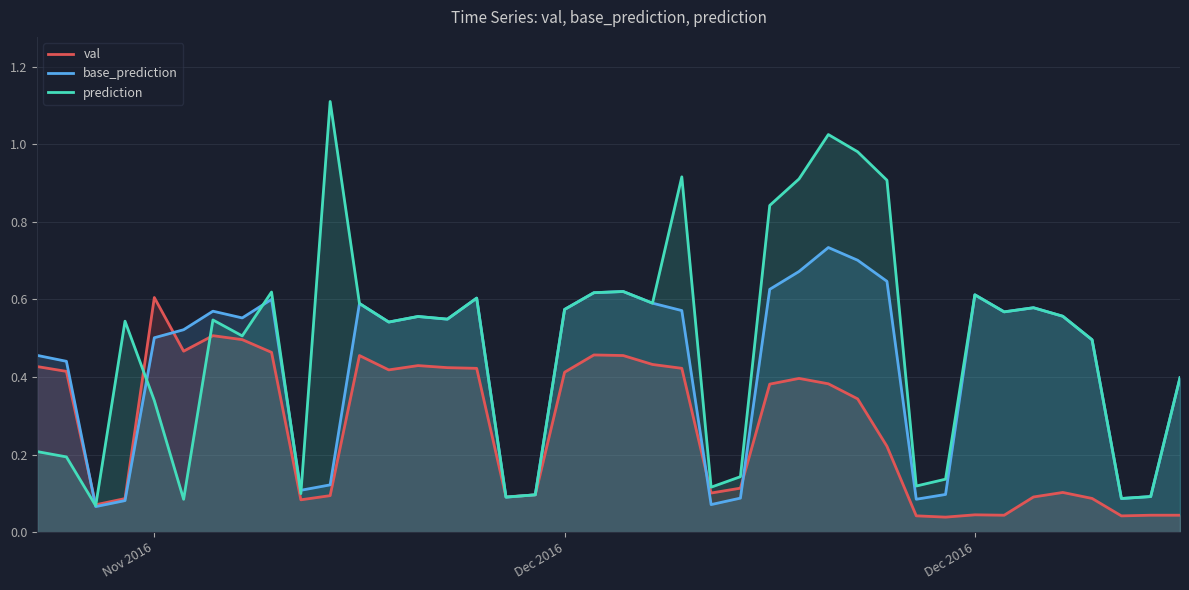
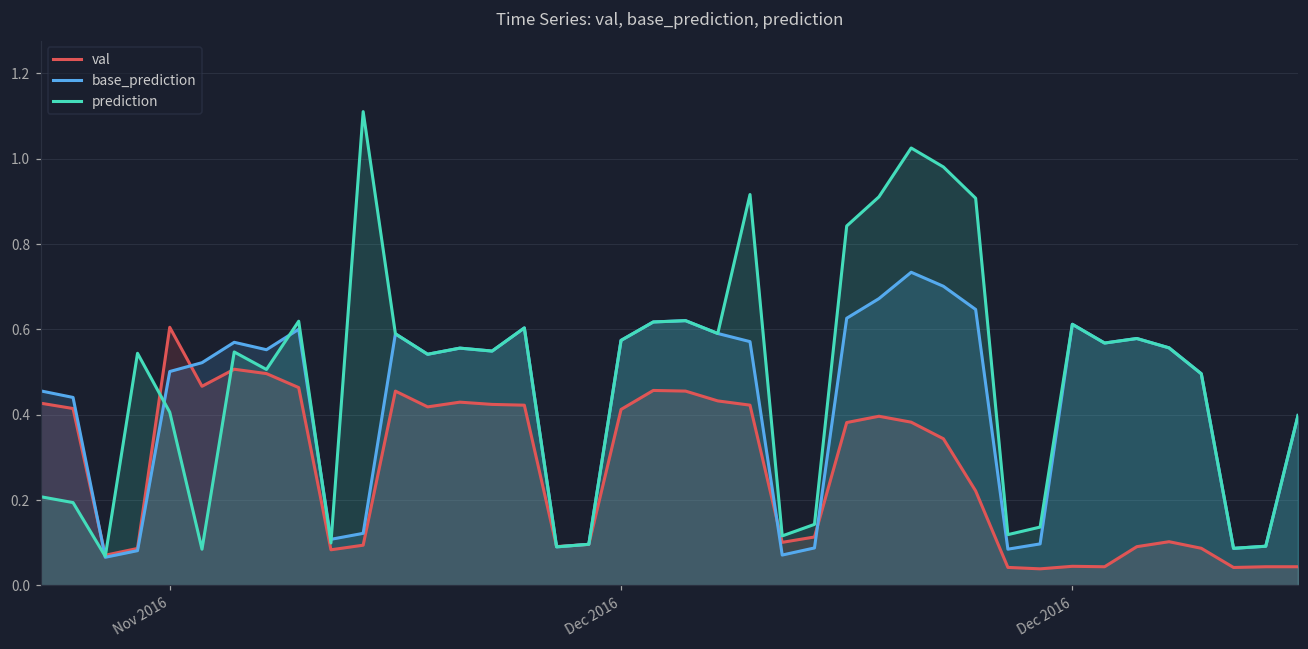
  {
    "val": {
      "Nov 2016": 0.60
    },
    "base_prediction": {
      "Nov 2016": 0.50
    },
    "prediction": {
-     "Nov 2016": 0.34
+     "Nov 2016": 0.41
    }
  }
